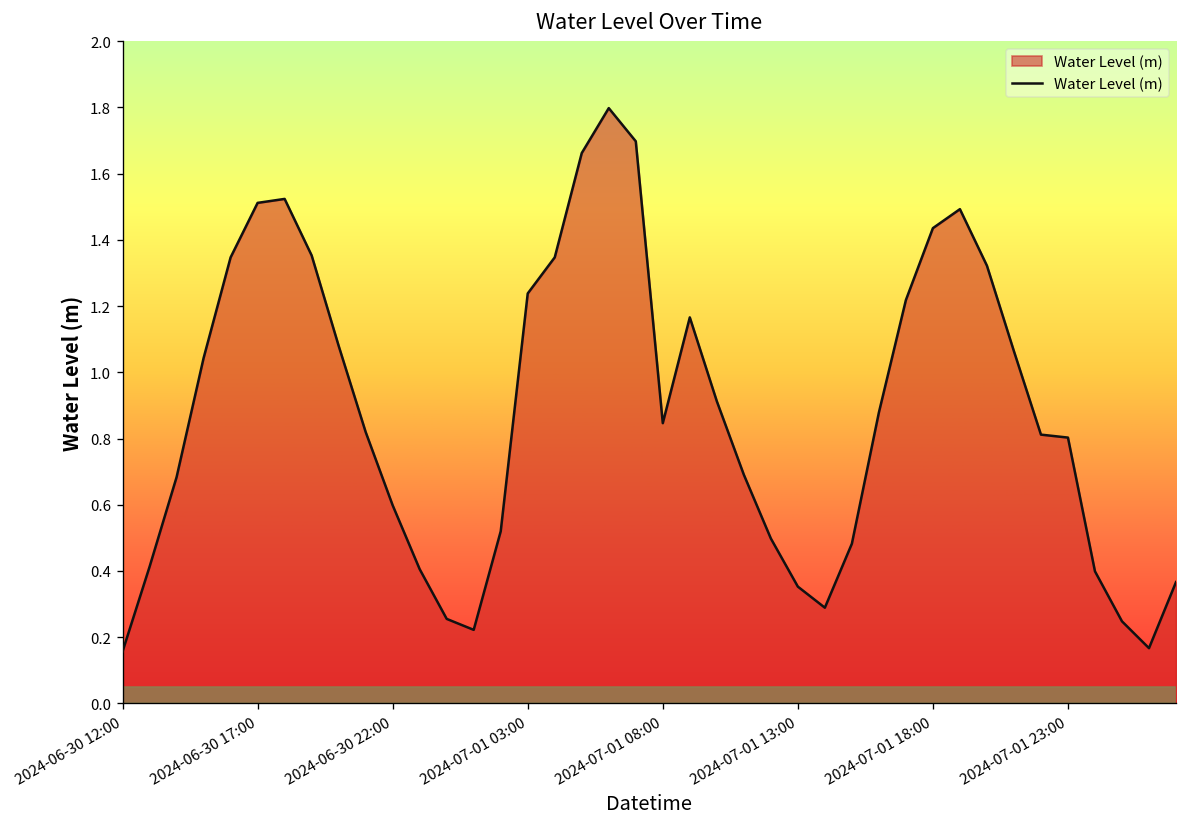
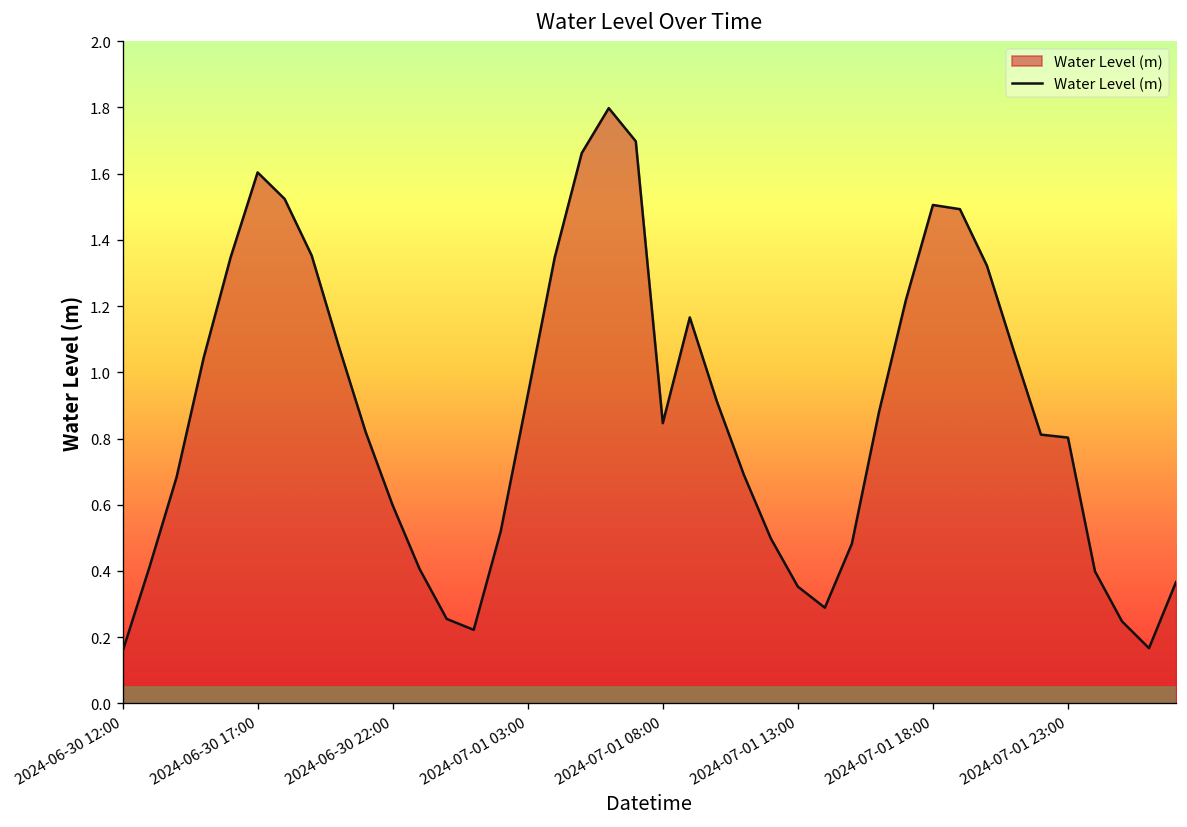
  {
    "2024-06-30 12:00": 0.16,
-   "2024-06-30 17:00": 1.51,
+   "2024-06-30 17:00": 1.60,
    "2024-06-30 22:00": 0.60,
-   "2024-07-01 03:00": 1.24,
+   "2024-07-01 03:00": 0.93,
    "2024-07-01 08:00": 0.85,
    "2024-07-01 13:00": 0.35,
-   "2024-07-01 18:00": 1.44,
+   "2024-07-01 18:00": 1.51,
    "2024-07-01 23:00": 0.80
  }
